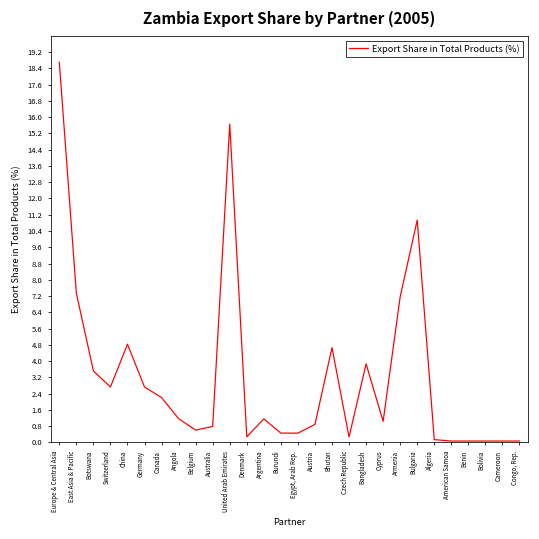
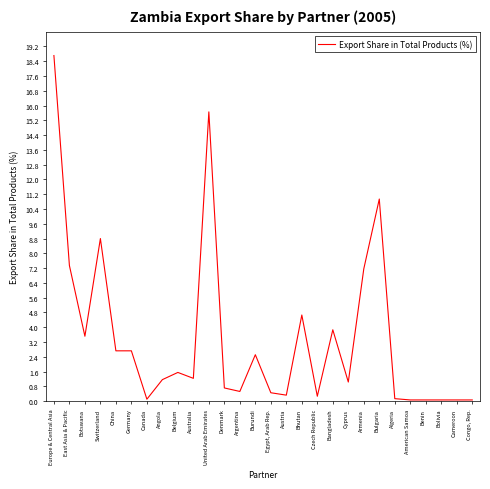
  {
    "Europe & Central Asia": 18.7,
    "East Asia & Pacific": 7.3,
    "Botswana": 3.5,
-   "Switzerland": 2.7,
-   "China": 4.8,
+   "Switzerland": 8.8,
+   "China": 2.7,
    "Germany": 2.7,
-   "Canada": 2.2,
+   "Canada": 0.1,
    "Angola": 1.2,
-   "Belgium": 0.6,
-   "Australia": 0.8,
+   "Belgium": 1.6,
+   "Australia": 1.2,
    "United Arab Emirates": 15.7,
-   "Denmark": 0.3,
-   "Argentina": 1.2,
-   "Burundi": 0.5,
+   "Denmark": 0.7,
+   "Argentina": 0.5,
+   "Burundi": 2.5,
    "Egypt, Arab Rep.": 0.5,
-   "Austria": 0.9,
+   "Austria": 0.3,
    "Bhutan": 4.7,
    "Czech Republic": 0.3,
    "Bangladesh": 3.9,
    "Cyprus": 1.0,
    "Armenia": 7.2,
    "Bulgaria": 10.9,
    "Algeria": 0.1,
    "American Samoa": 0.1,
    "Benin": 0.1,
    "Bolivia": 0.1,
    "Cameroon": 0.1,
    "Congo, Rep.": 0.1
  }
